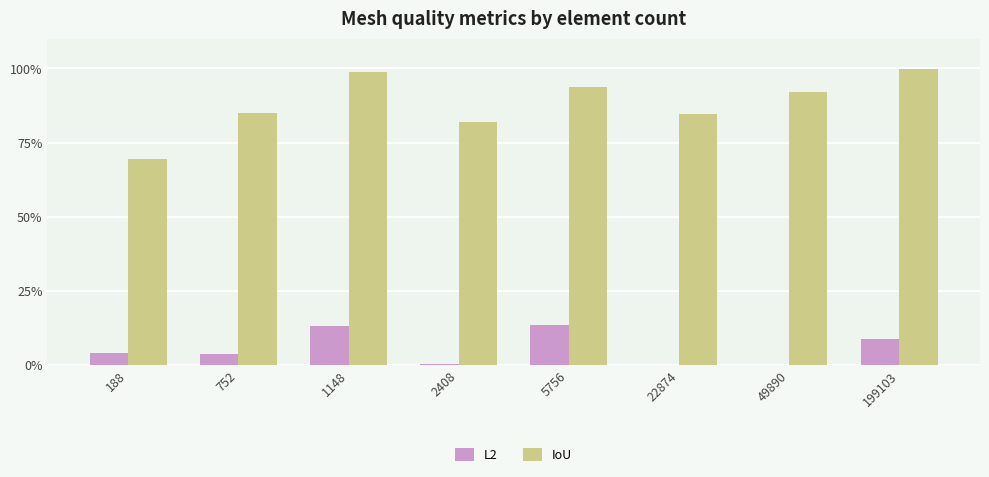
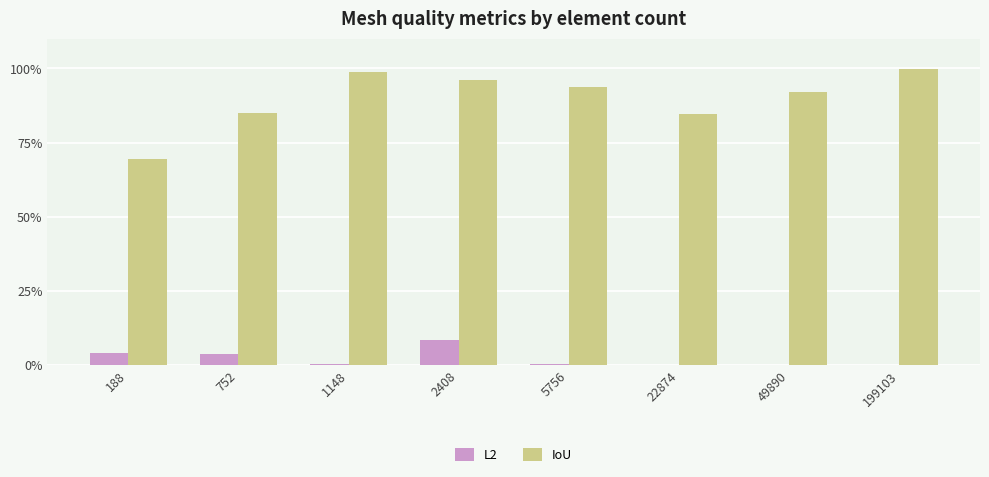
  {
    "L2": {
      "188": "4%",
      "752": "4%",
-     "1148": "13%",
-     "2408": "0%",
-     "5756": "13%",
-     "199103": "9%"
+     "1148": "0%",
+     "2408": "9%",
+     "5756": "0%",
+     "199103": "0%"
    },
    "IoU": {
      "188": "70%",
      "752": "85%",
      "1148": "99%",
-     "2408": "82%",
+     "2408": "96%",
      "5756": "94%",
      "22874": "85%",
      "49890": "92%",
      "199103": "100%"
    }
  }
